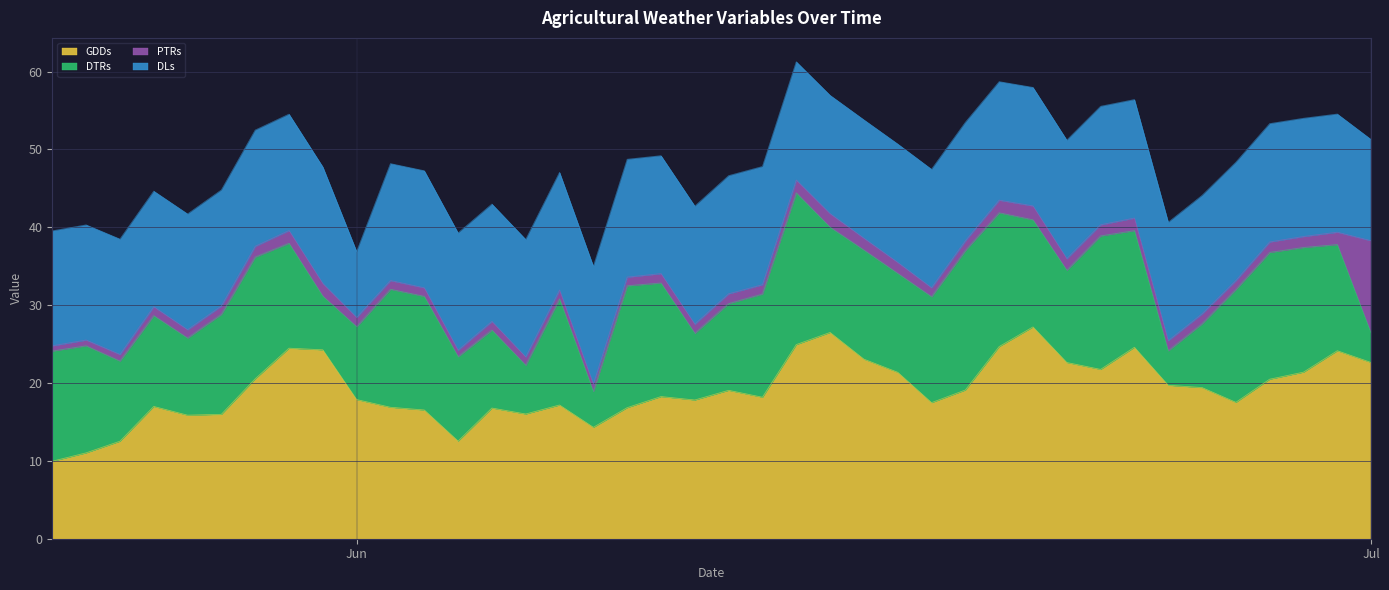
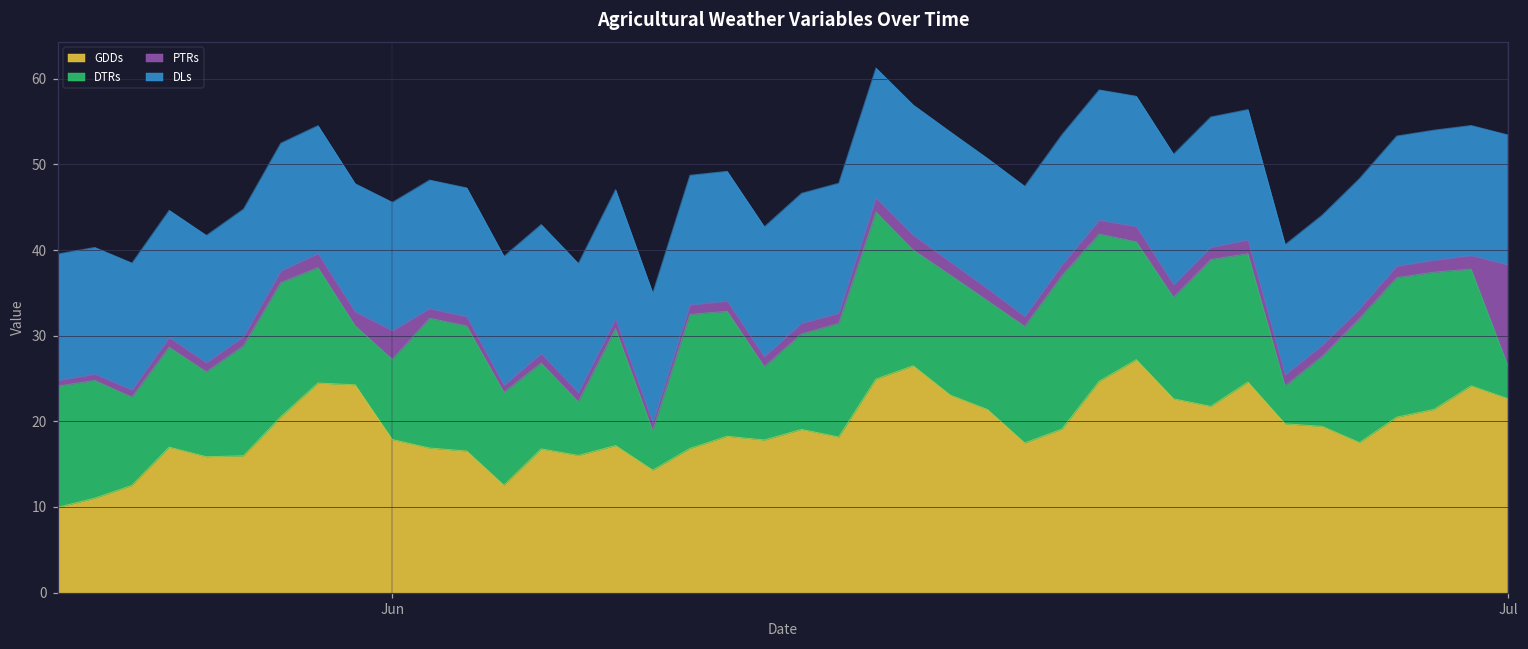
  {
    "GDDs": {
      "Jun": 18,
      "Jul": 23
    },
    "DTRs": {
      "Jun": 9,
      "Jul": 4
    },
    "PTRs": {
-     "Jun": 1,
+     "Jun": 3,
      "Jul": 12
    },
    "DLs": {
-     "Jun": 8,
-     "Jul": 13
+     "Jun": 15,
+     "Jul": 15
    }
  }
